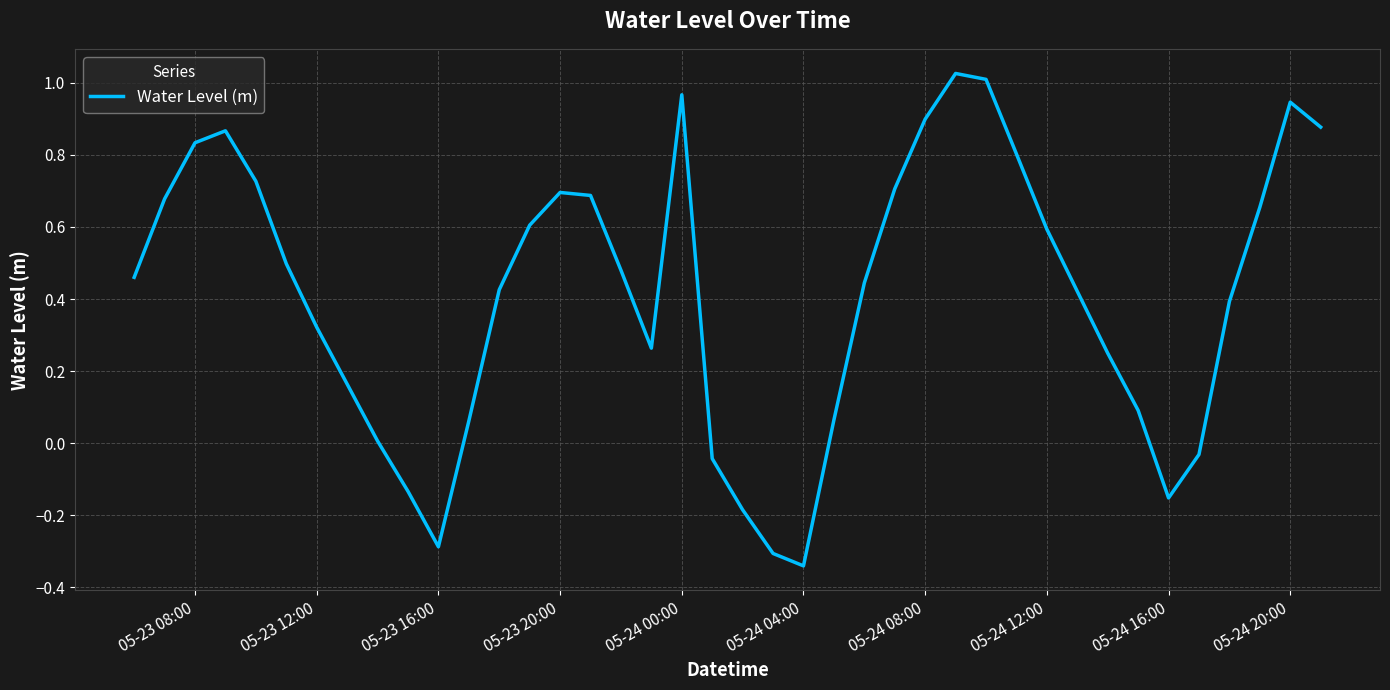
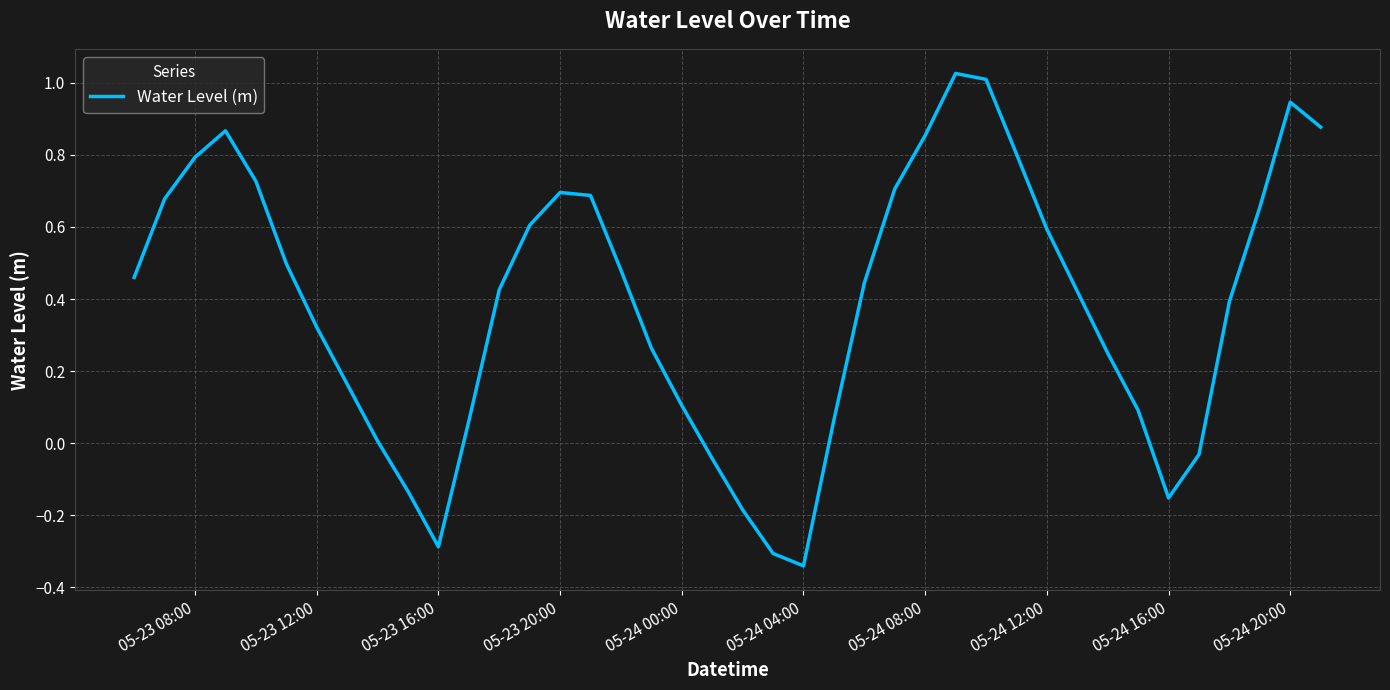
  {
-   "05-23 08:00": 0.83,
+   "05-23 08:00": 0.79,
    "05-23 12:00": 0.32,
    "05-23 16:00": -0.29,
    "05-23 20:00": 0.70,
-   "05-24 00:00": 0.97,
+   "05-24 00:00": 0.10,
    "05-24 04:00": -0.34,
-   "05-24 08:00": 0.90,
+   "05-24 08:00": 0.85,
    "05-24 12:00": 0.59,
    "05-24 16:00": -0.15,
    "05-24 20:00": 0.95
  }
